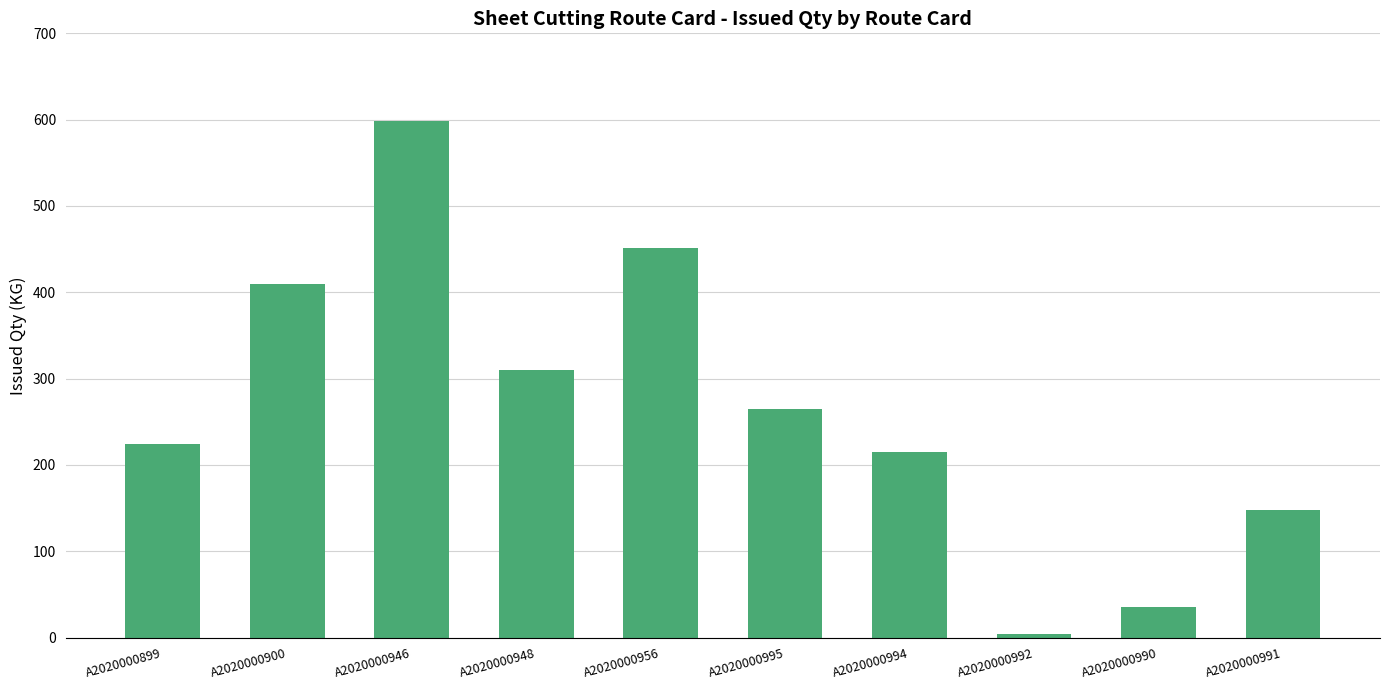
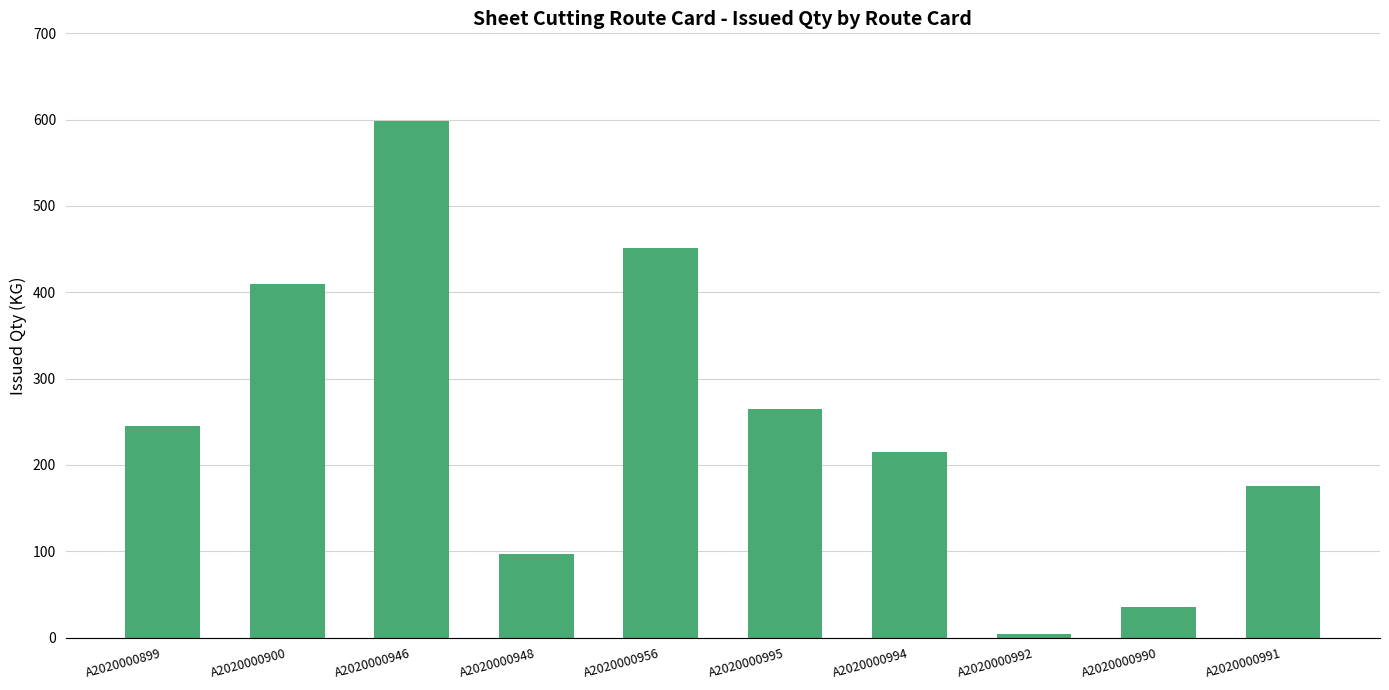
  {
-   "A2020000899": 220,
+   "A2020000899": 250,
    "A2020000900": 410,
    "A2020000946": 600,
-   "A2020000948": 310,
+   "A2020000948": 100,
    "A2020000956": 450,
    "A2020000995": 260,
    "A2020000994": 210,
    "A2020000992": 0,
    "A2020000990": 40,
-   "A2020000991": 150
+   "A2020000991": 180
  }
